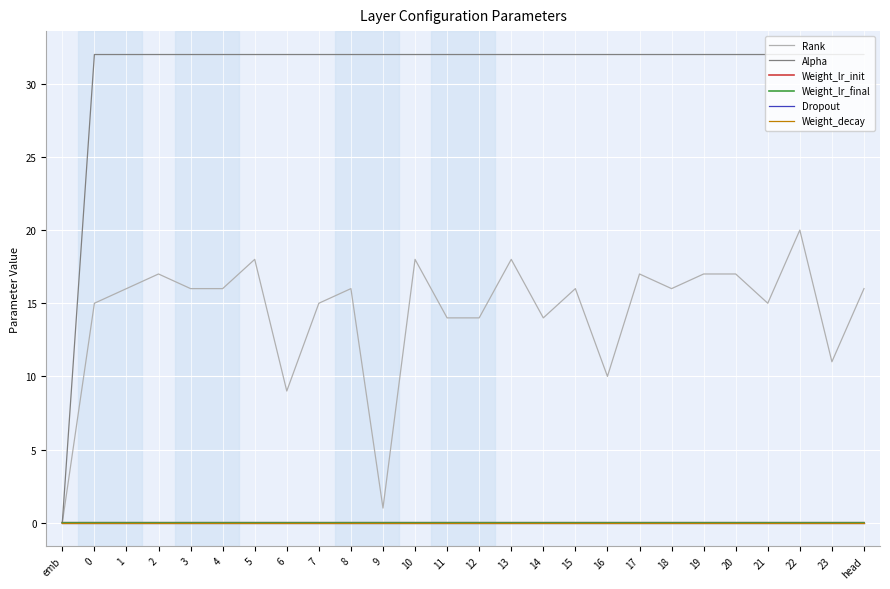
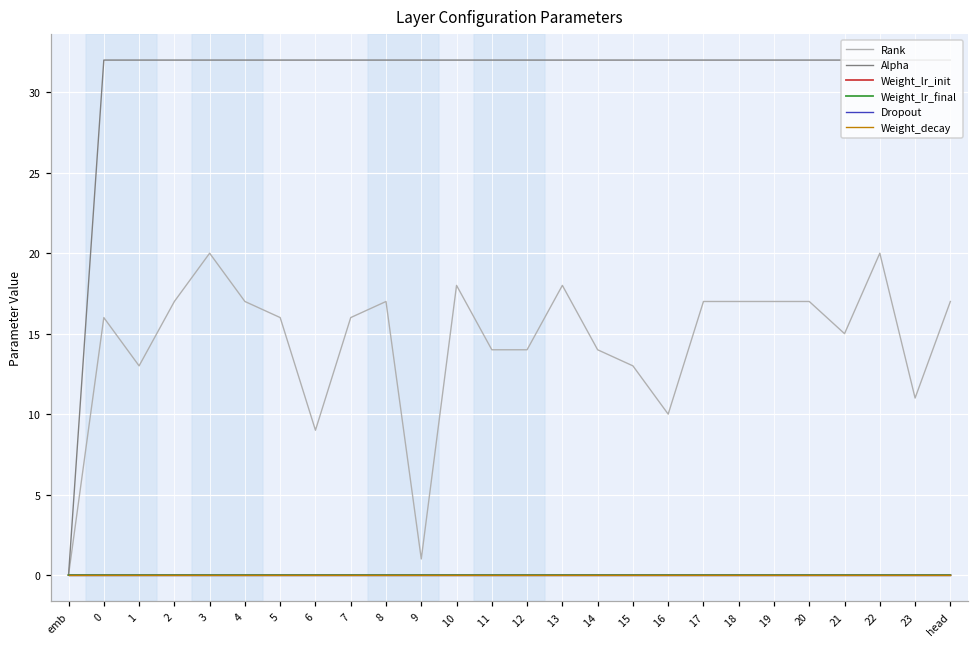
  {
    "Rank": {
-     "0": 15,
-     "1": 16,
+     "0": 16,
+     "1": 13,
      "2": 17,
-     "3": 16,
-     "4": 16,
-     "5": 18,
+     "3": 20,
+     "4": 17,
+     "5": 16,
      "6": 9,
-     "7": 15,
-     "8": 16,
+     "7": 16,
+     "8": 17,
      "9": 1,
      "10": 18,
      "11": 14,
      "12": 14,
      "13": 18,
      "14": 14,
-     "15": 16,
+     "15": 13,
      "16": 10,
      "17": 17,
-     "18": 16,
+     "18": 17,
      "19": 17,
      "20": 17,
      "21": 15,
      "22": 20,
      "23": 11,
-     "head": 16
+     "head": 17
    },
    "Alpha": {
      "0": 32,
      "1": 32,
      "2": 32,
      "3": 32,
      "4": 32,
      "5": 32,
      "6": 32,
      "7": 32,
      "8": 32,
      "9": 32,
      "10": 32,
      "11": 32,
      "12": 32,
      "13": 32,
      "14": 32,
      "15": 32,
      "16": 32,
      "17": 32,
      "18": 32,
      "19": 32,
      "20": 32
    },
    "Weight_decay": {
      "0": 0,
      "1": 0,
      "2": 0,
      "3": 0,
      "4": 0,
      "5": 0,
      "6": 0,
      "7": 0,
      "8": 0,
      "9": 0,
      "10": 0,
      "11": 0,
      "12": 0,
      "13": 0,
      "14": 0,
      "15": 0,
      "16": 0,
      "17": 0,
      "18": 0,
      "19": 0,
      "20": 0,
      "21": 0,
      "22": 0,
      "23": 0,
      "head": 0
    }
  }
